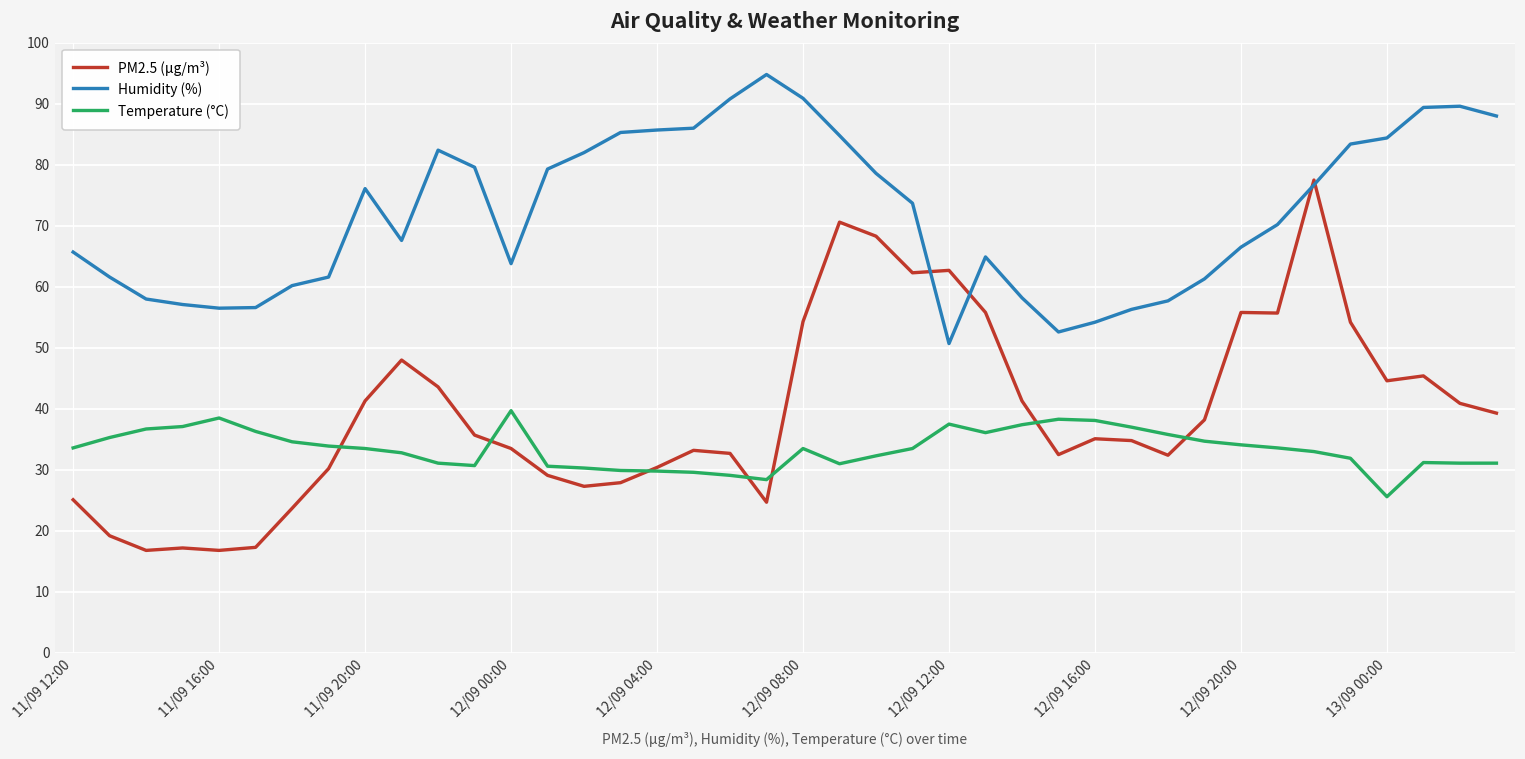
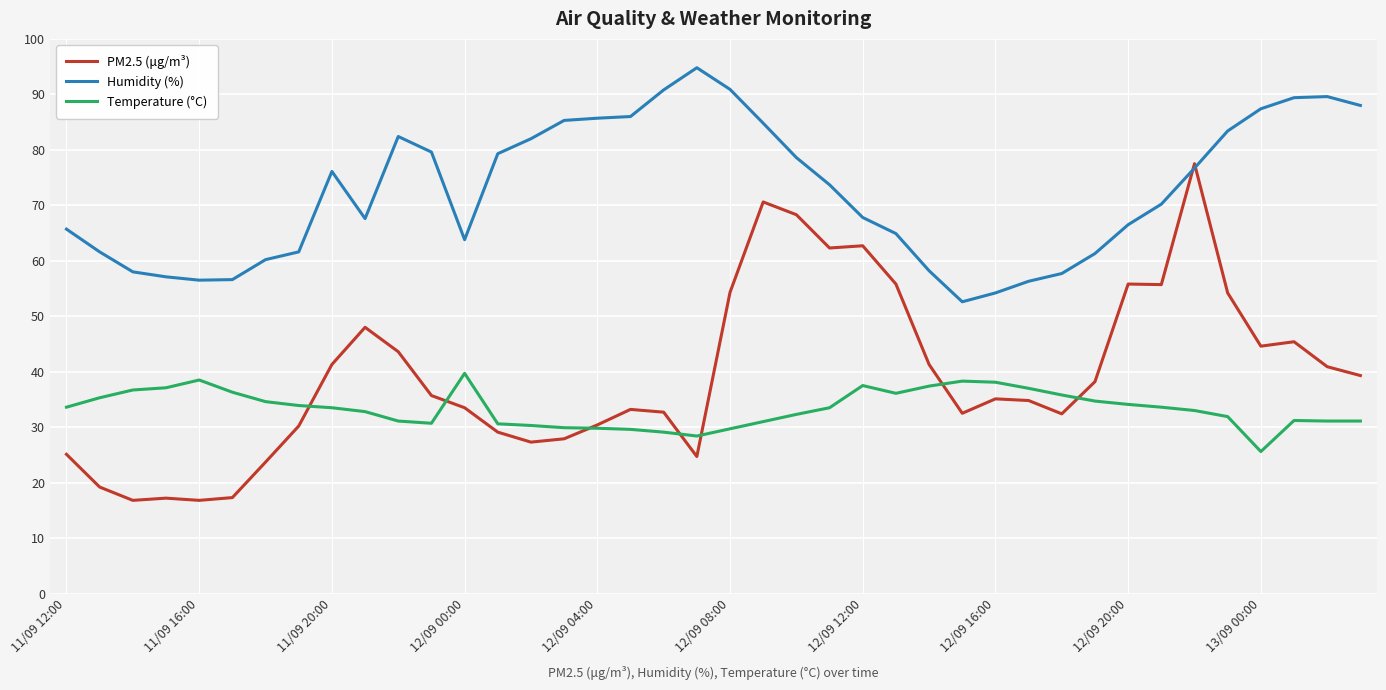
  {
    "PM2.5 (μg/m³)": {
      "11/09 12:00": 25,
      "11/09 16:00": 17,
      "11/09 20:00": 41,
      "12/09 00:00": 34,
      "12/09 04:00": 30,
      "12/09 08:00": 54,
      "12/09 12:00": 63,
      "12/09 16:00": 35,
      "12/09 20:00": 56,
      "13/09 00:00": 45
    },
    "Humidity (%)": {
      "11/09 12:00": 66,
      "11/09 16:00": 57,
      "11/09 20:00": 76,
      "12/09 00:00": 64,
      "12/09 04:00": 86,
      "12/09 08:00": 91,
-     "12/09 12:00": 51,
+     "12/09 12:00": 68,
      "12/09 16:00": 54,
      "12/09 20:00": 67,
-     "13/09 00:00": 84
+     "13/09 00:00": 87
    },
    "Temperature (°C)": {
      "11/09 12:00": 34,
      "11/09 16:00": 39,
      "11/09 20:00": 34,
      "12/09 00:00": 40,
      "12/09 04:00": 30,
-     "12/09 08:00": 34,
+     "12/09 08:00": 30,
      "12/09 12:00": 38,
      "12/09 16:00": 38,
      "12/09 20:00": 34,
      "13/09 00:00": 26
    }
  }
